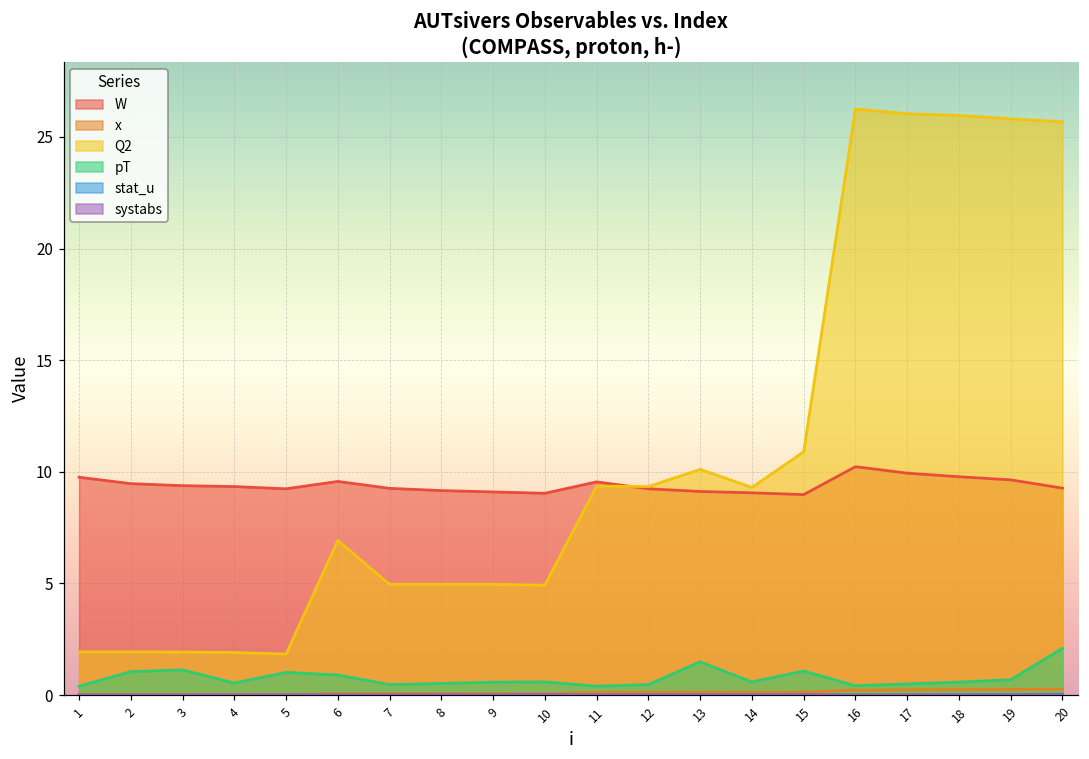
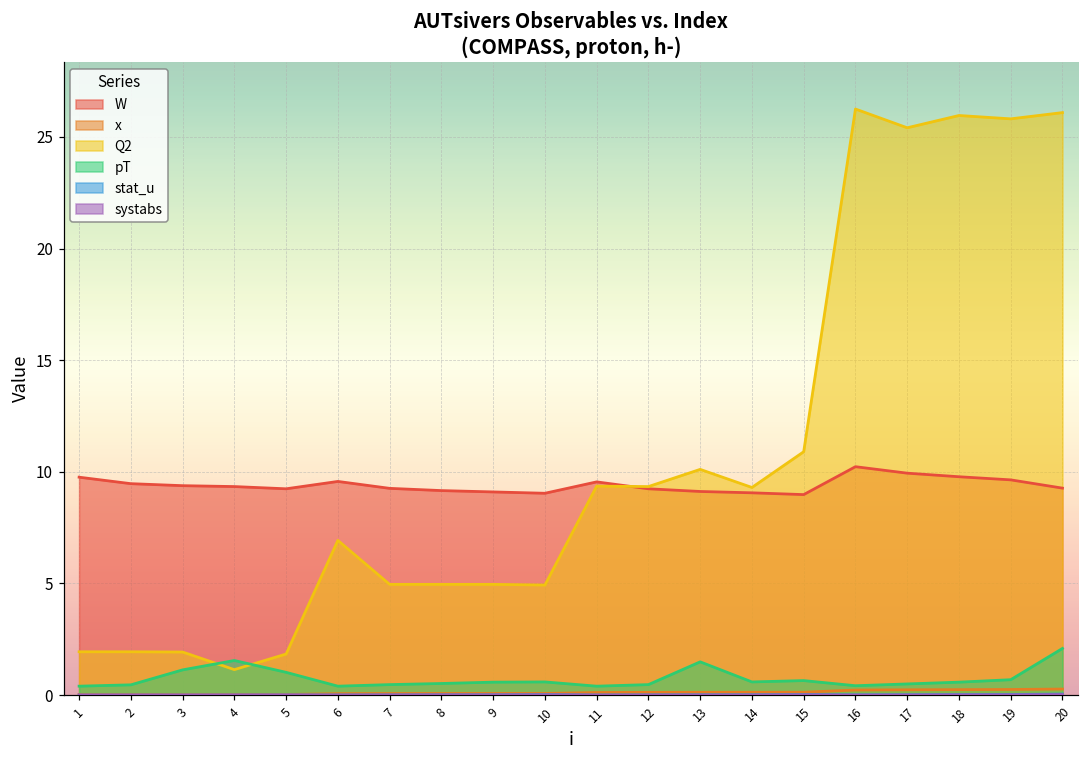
  {
    "Q2": {
      "1": 1.9,
      "2": 1.9,
      "3": 1.9,
-     "4": 1.9,
+     "4": 1.1,
      "5": 1.8,
      "6": 6.9,
      "7": 5.0,
      "8": 5.0,
      "9": 5.0,
      "10": 4.9,
      "11": 9.4,
      "13": 10.1,
      "14": 9.3,
      "15": 10.9,
      "16": 26.3,
-     "17": 26.0,
+     "17": 25.4,
      "18": 26.0,
      "19": 25.8,
-     "20": 25.7
+     "20": 26.1
    },
    "pT": {
      "1": 0.4,
-     "2": 1.1,
+     "2": 0.5,
      "3": 1.1,
-     "4": 0.5,
+     "4": 1.6,
      "5": 1.0,
-     "6": 0.9,
+     "6": 0.4,
      "7": 0.5,
      "8": 0.5,
      "9": 0.6,
      "10": 0.6,
      "11": 0.4,
      "12": 0.5,
      "13": 1.5,
      "14": 0.6,
-     "15": 1.1,
+     "15": 0.7,
      "16": 0.4,
      "17": 0.5,
      "18": 0.6,
      "19": 0.7,
      "20": 2.1
    }
  }
